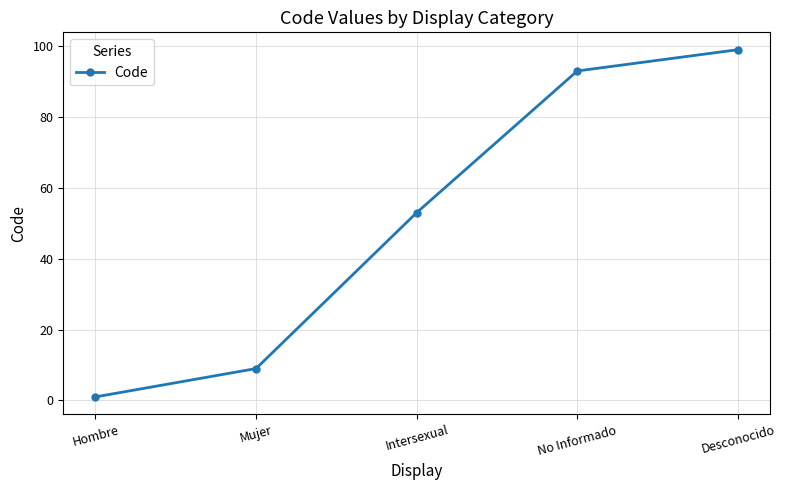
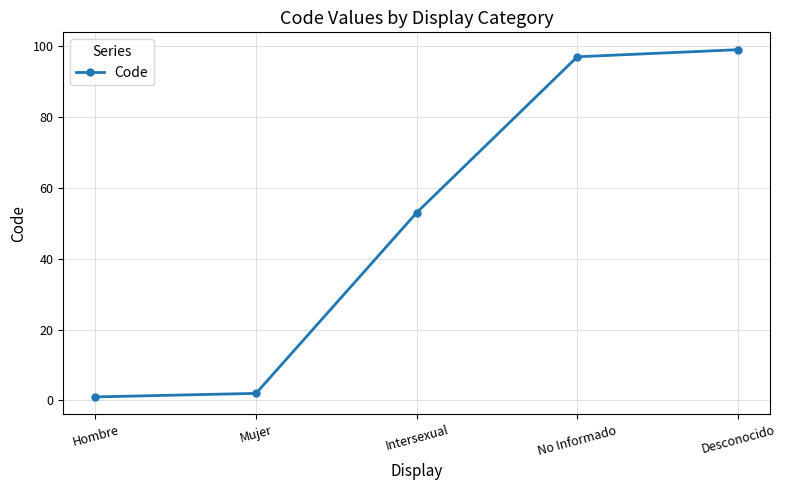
  {
    "Hombre": 1,
-   "Mujer": 9,
+   "Mujer": 2,
    "Intersexual": 53,
-   "No Informado": 93,
+   "No Informado": 97,
    "Desconocido": 99
  }
